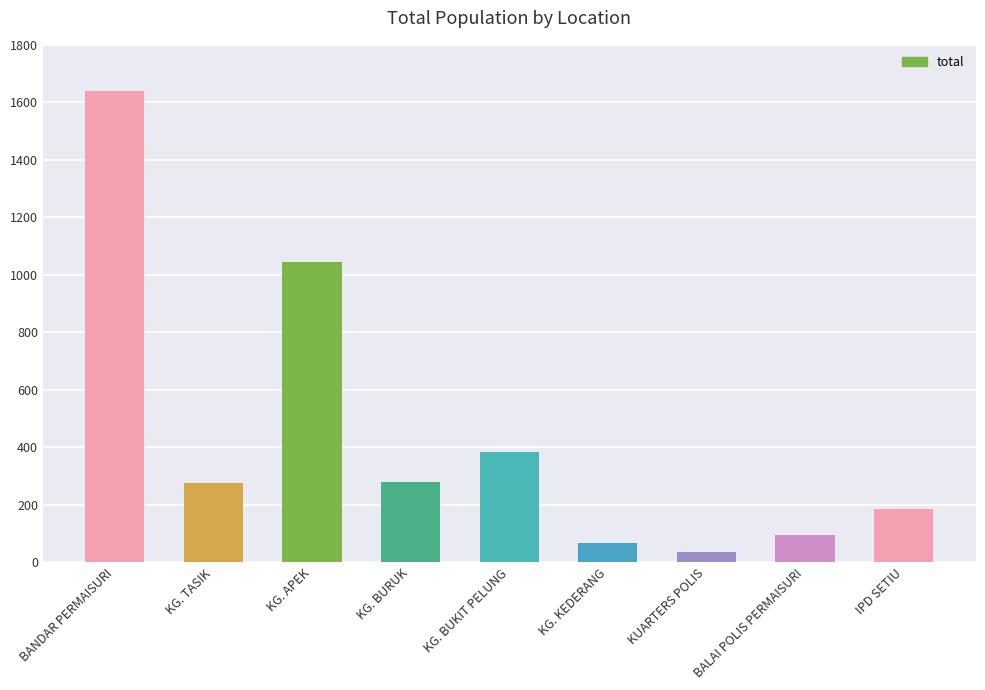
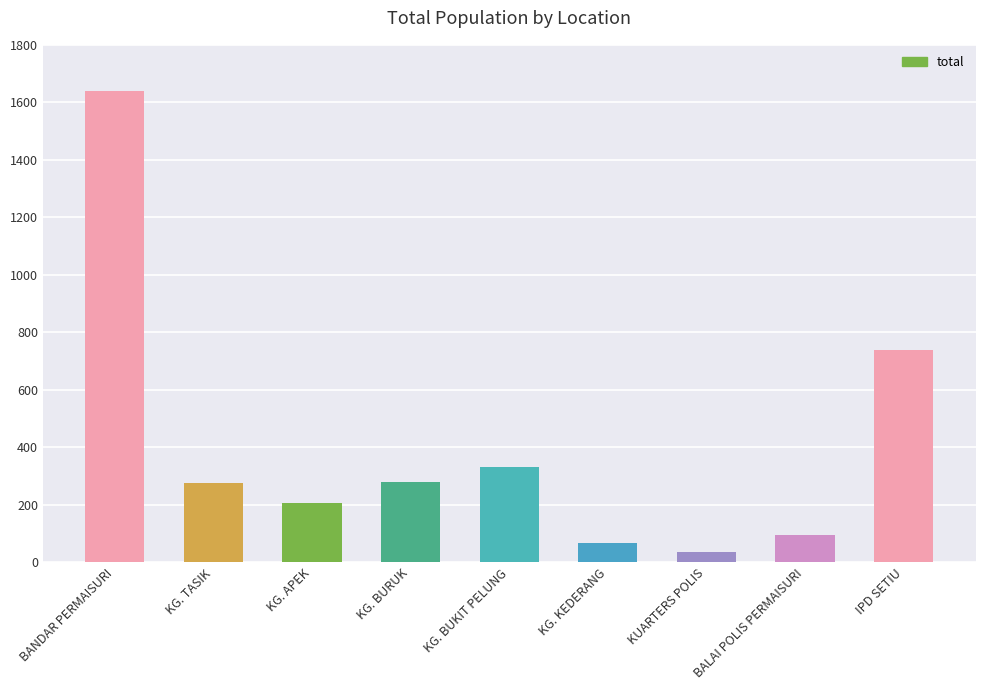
  {
    "BANDAR PERMAISURI": 1640,
    "KG. TASIK": 280,
-   "KG. APEK": 1050,
+   "KG. APEK": 210,
    "KG. BURUK": 280,
-   "KG. BUKIT PELUNG": 380,
+   "KG. BUKIT PELUNG": 330,
    "KG. KEDERANG": 70,
    "KUARTERS POLIS": 40,
    "BALAI POLIS PERMAISURI": 90,
-   "IPD SETIU": 190
+   "IPD SETIU": 740
  }
